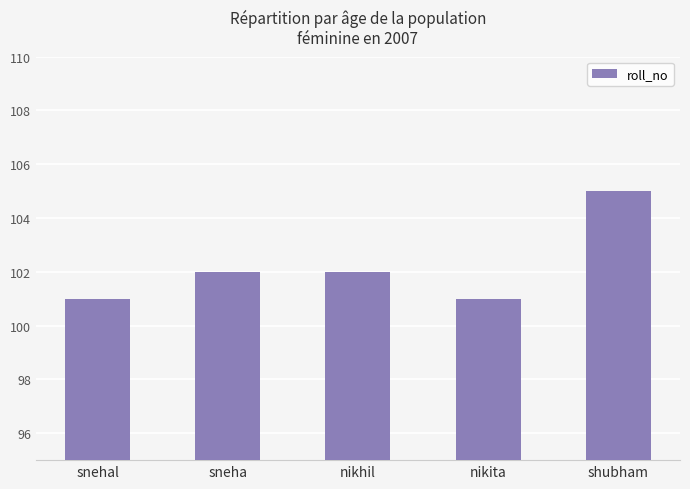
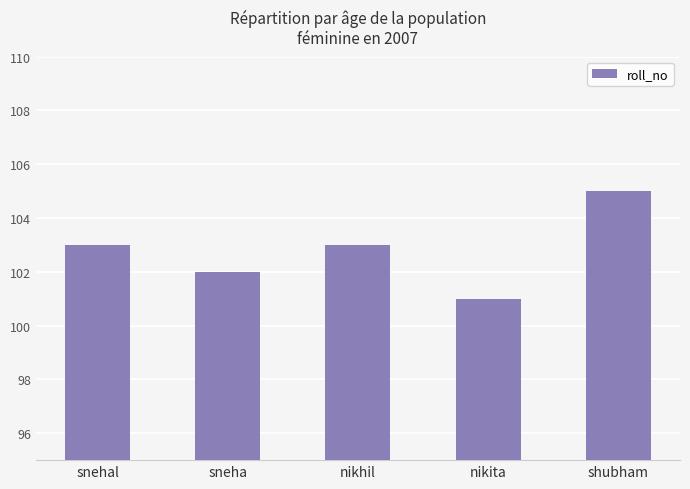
  {
-   "snehal": 101,
+   "snehal": 103,
    "sneha": 102,
-   "nikhil": 102,
+   "nikhil": 103,
    "nikita": 101,
    "shubham": 105
  }
